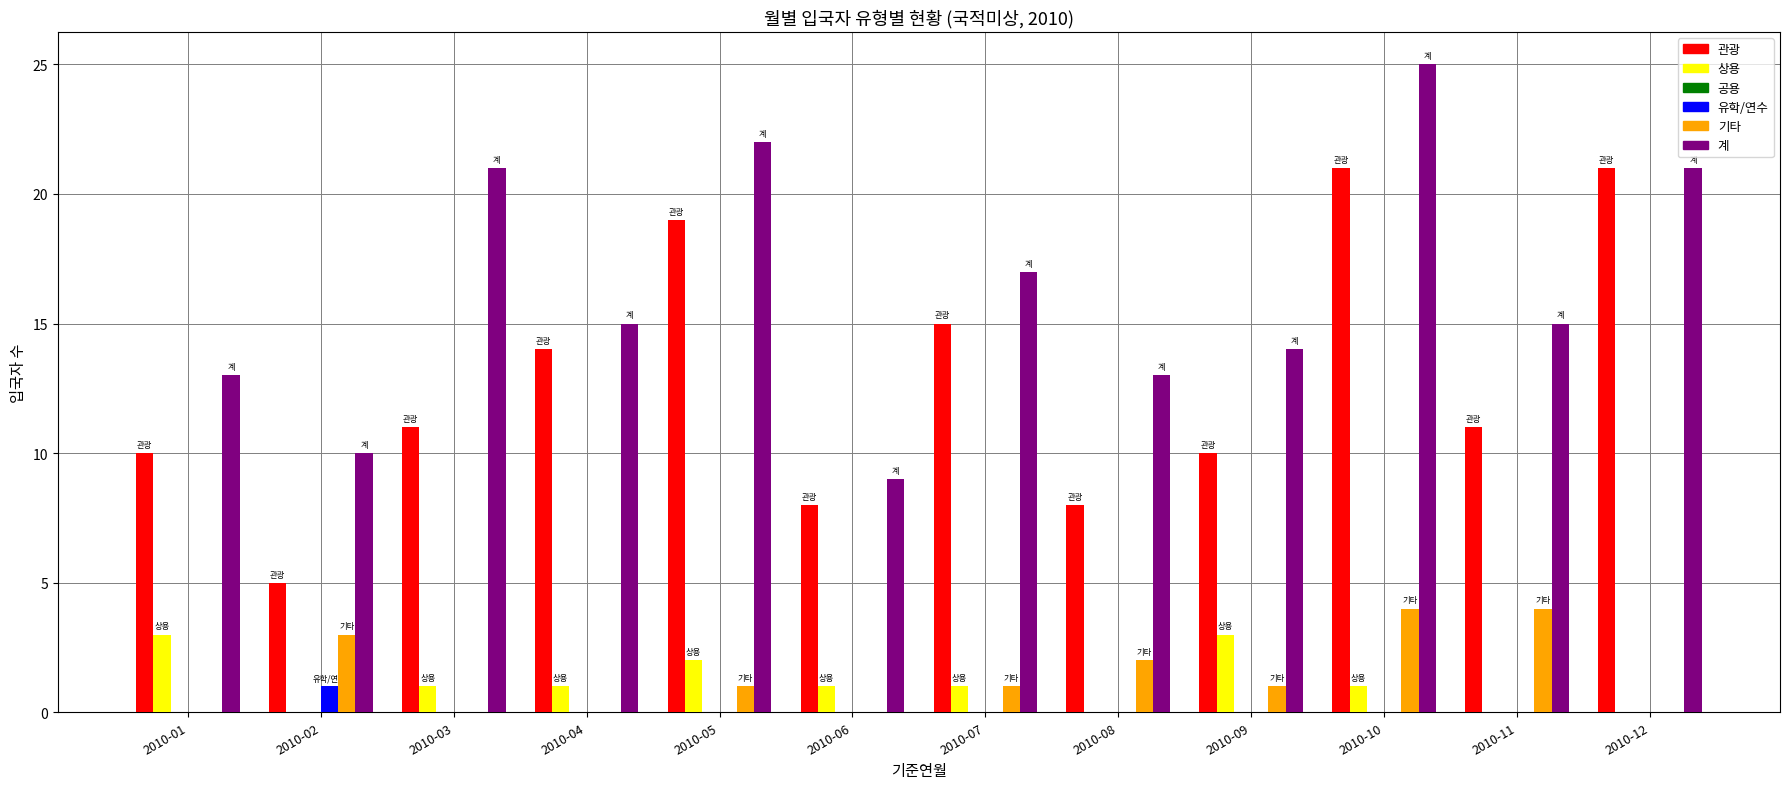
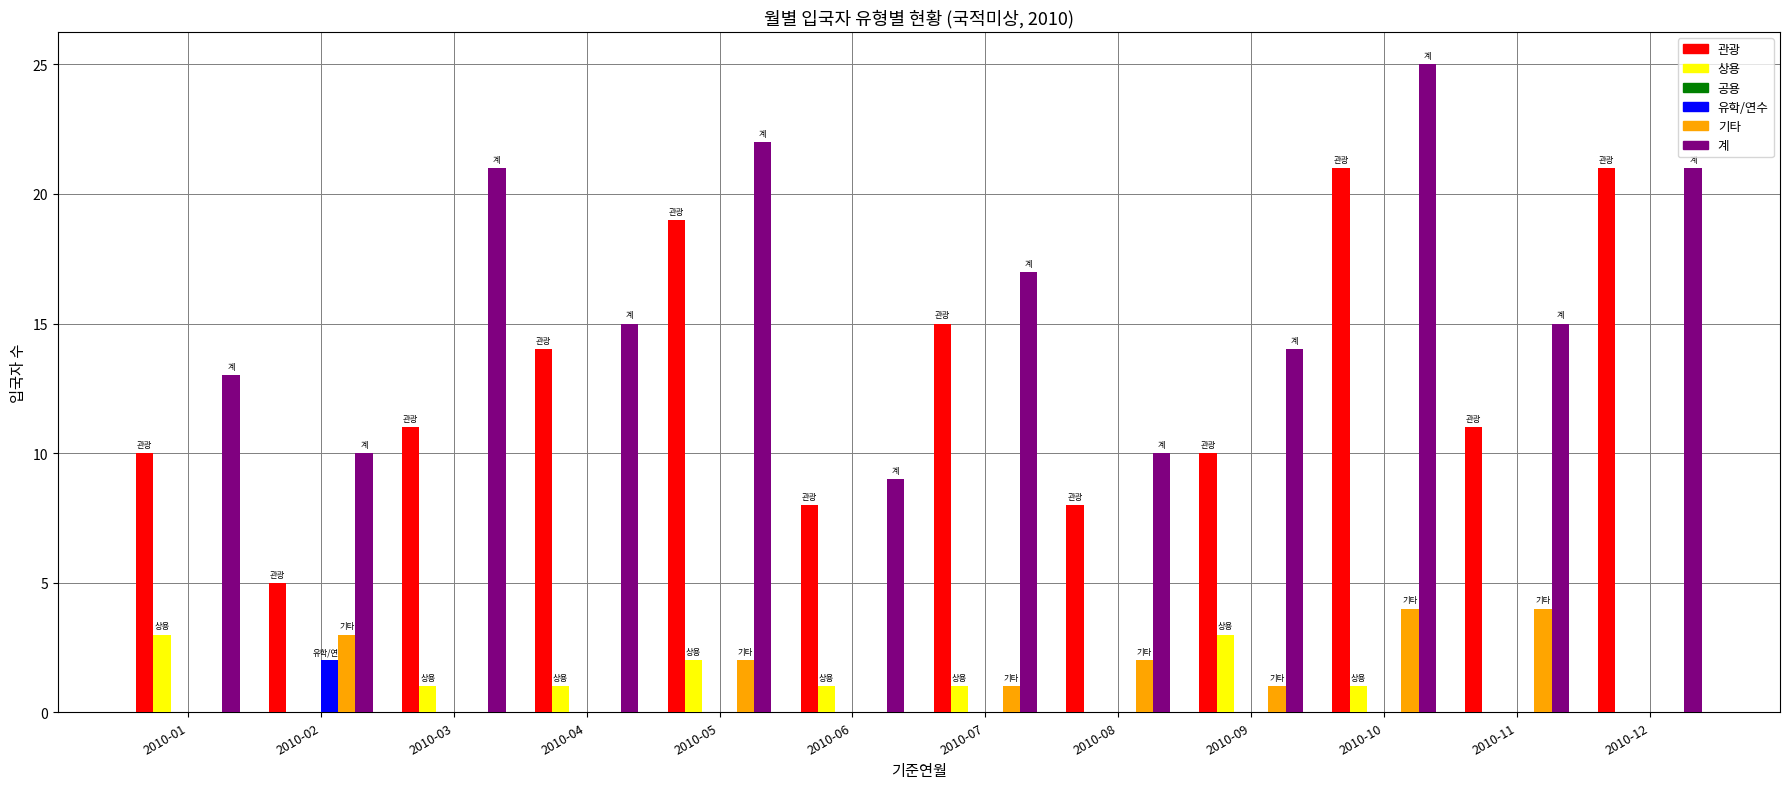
  {
    "관광": {
      "2010-01": 10,
      "2010-02": 5,
      "2010-03": 11,
      "2010-04": 14,
      "2010-05": 19,
      "2010-06": 8,
      "2010-07": 15,
      "2010-08": 8,
      "2010-09": 10,
      "2010-10": 21,
      "2010-11": 11,
      "2010-12": 21
    },
    "상용": {
      "2010-01": 3,
      "2010-02": 0,
      "2010-03": 1,
      "2010-04": 1,
      "2010-05": 2,
      "2010-06": 1,
      "2010-07": 1,
      "2010-08": 0,
      "2010-09": 3,
      "2010-10": 1,
      "2010-11": 0,
      "2010-12": 0
    },
    "공용": {
      "2010-01": 0,
      "2010-02": 0,
      "2010-03": 0,
      "2010-04": 0,
      "2010-05": 0,
      "2010-06": 0,
      "2010-07": 0,
      "2010-08": 0,
      "2010-09": 0,
      "2010-10": 0,
      "2010-11": 0,
      "2010-12": 0
    },
    "유학/연수": {
      "2010-01": 0,
-     "2010-02": 1,
+     "2010-02": 2,
      "2010-03": 0,
      "2010-04": 0,
      "2010-05": 0,
      "2010-06": 0,
      "2010-07": 0,
      "2010-08": 0,
      "2010-09": 0,
      "2010-10": 0,
      "2010-11": 0,
      "2010-12": 0
    },
    "기타": {
      "2010-01": 0,
      "2010-02": 3,
      "2010-03": 0,
      "2010-04": 0,
-     "2010-05": 1,
+     "2010-05": 2,
      "2010-06": 0,
      "2010-07": 1,
      "2010-08": 2,
      "2010-09": 1,
      "2010-10": 4,
      "2010-11": 4,
      "2010-12": 0
    },
    "계": {
      "2010-01": 13,
      "2010-02": 10,
      "2010-03": 21,
      "2010-04": 15,
      "2010-05": 22,
      "2010-06": 9,
      "2010-07": 17,
-     "2010-08": 13,
+     "2010-08": 10,
      "2010-09": 14,
      "2010-10": 25,
      "2010-11": 15,
      "2010-12": 21
    }
  }
